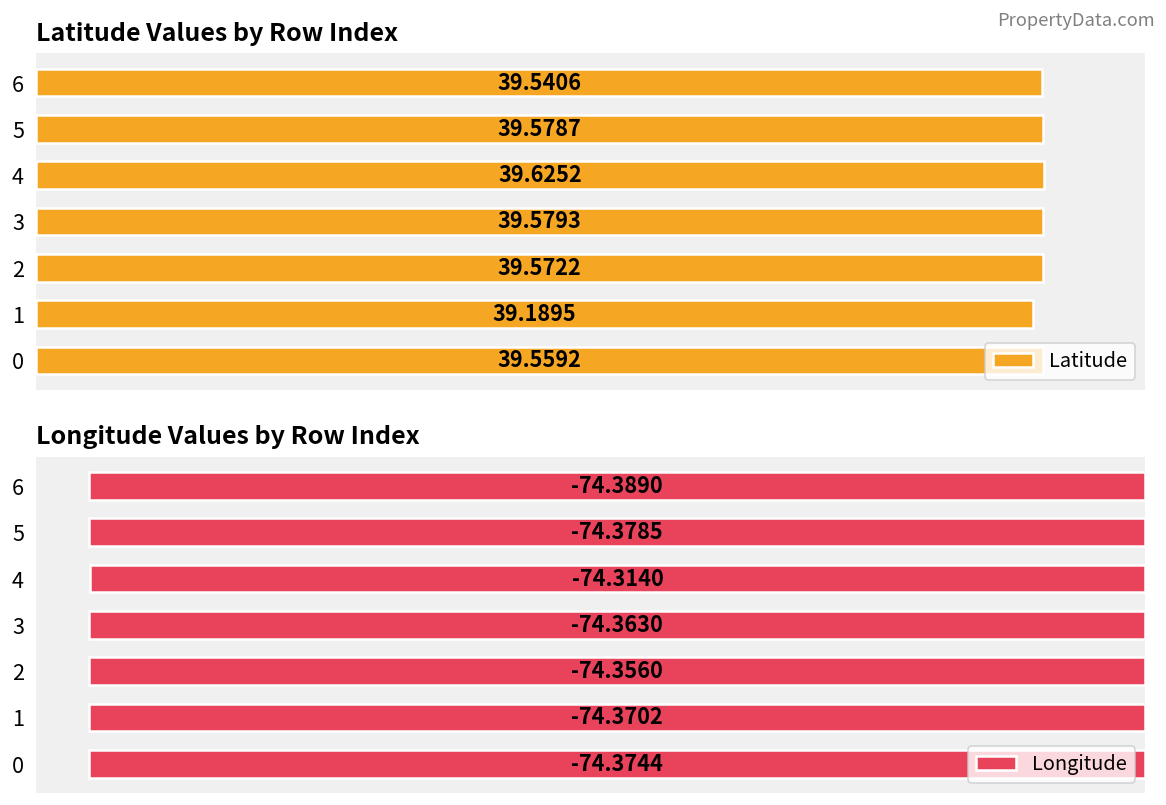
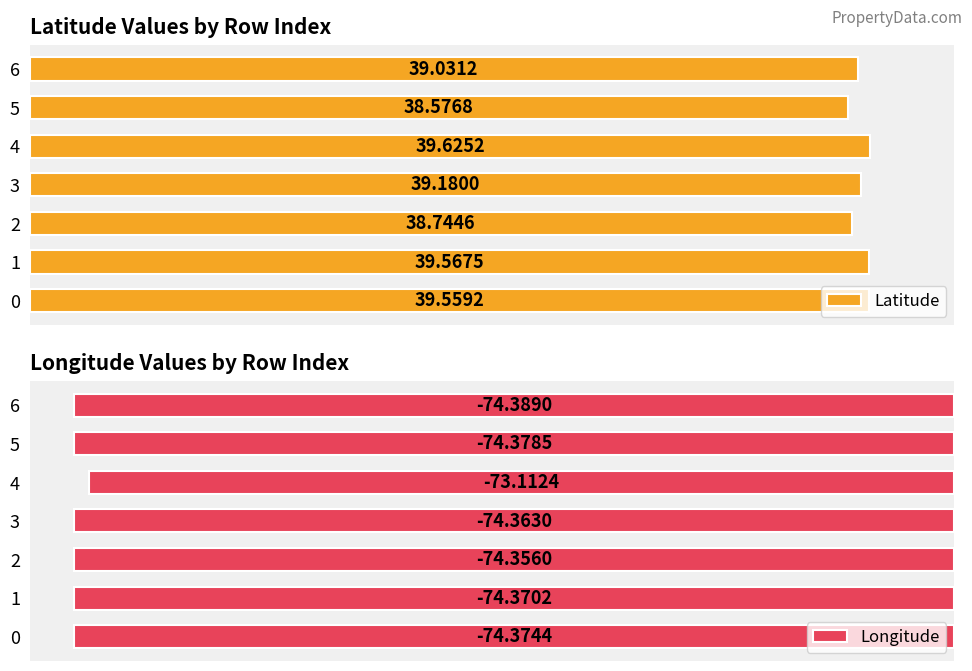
  {
    "Latitude Values by Row Index": {
-     "6": 39.5406,
-     "5": 39.5787,
+     "6": 39.0312,
+     "5": 38.5768,
      "4": 39.6252,
-     "3": 39.5793,
-     "2": 39.5722,
-     "1": 39.1895
+     "3": 39.1800,
+     "2": 38.7446,
+     "1": 39.5675
    },
    "Longitude Values by Row Index": {
      "6": -74.3890,
      "5": -74.3785,
-     "4": -74.3140,
+     "4": -73.1124,
      "3": -74.3630,
      "2": -74.3560,
      "1": -74.3702,
      "0": -74.3744
    }
  }
